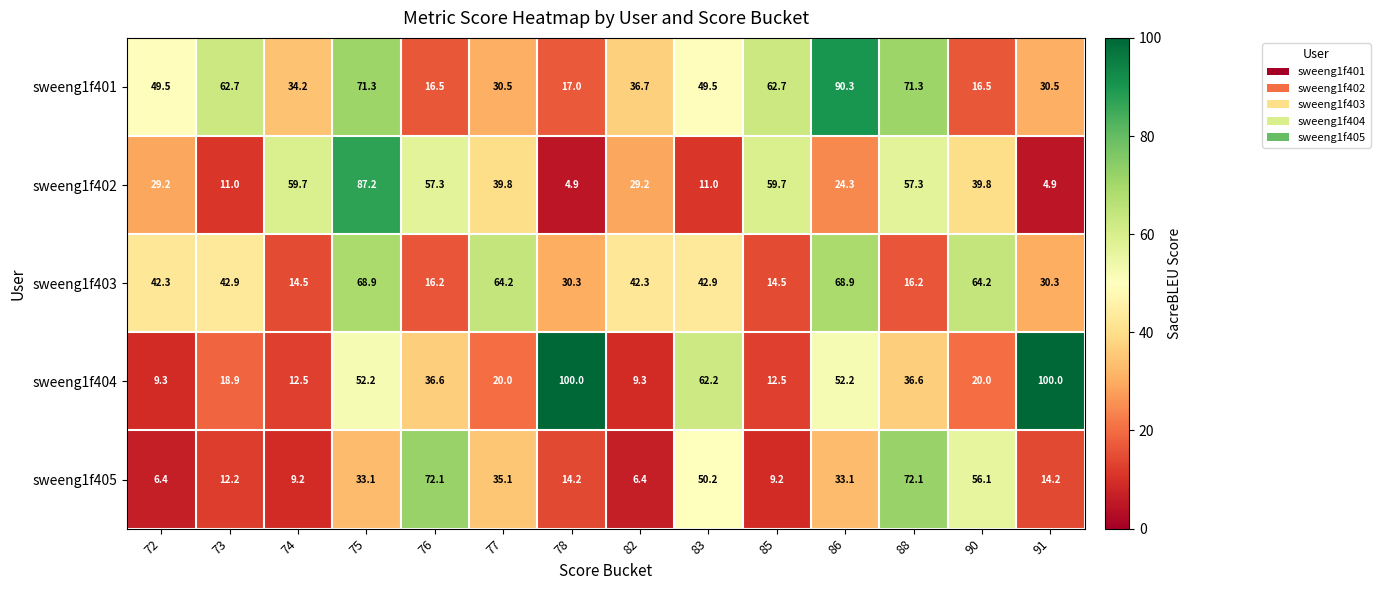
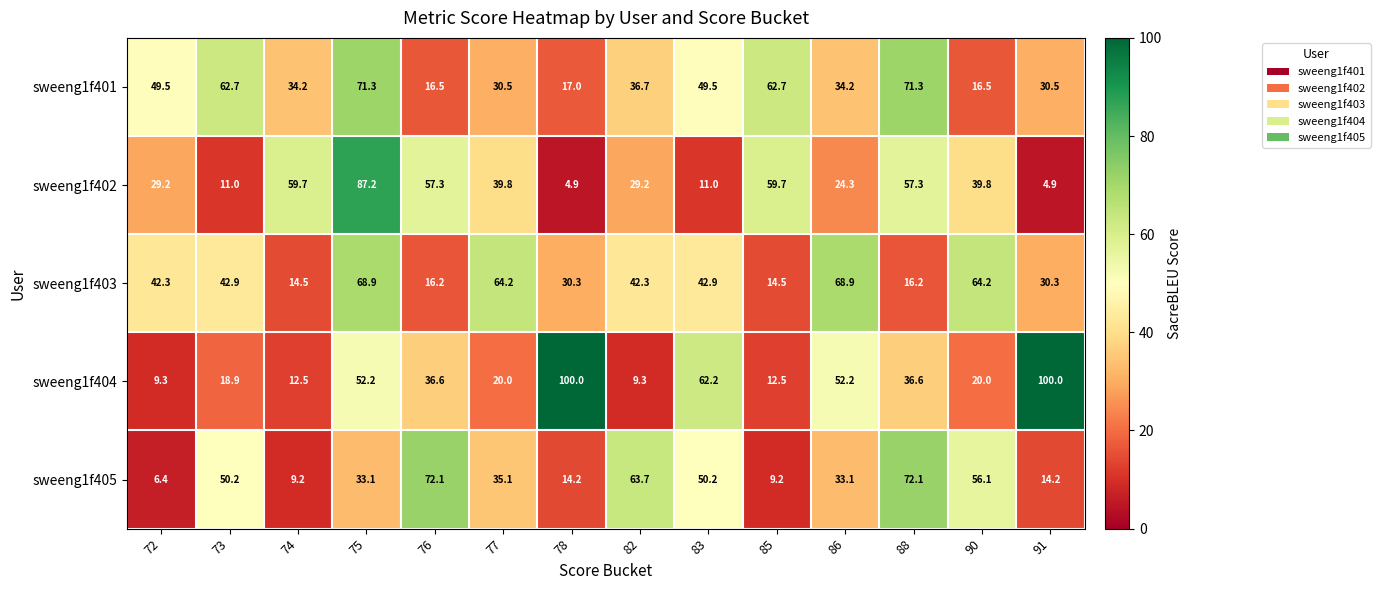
  {
    "sweeng1f401": {
      "72": 49.5,
      "73": 62.7,
      "74": 34.2,
      "75": 71.3,
      "76": 16.5,
      "77": 30.5,
      "78": 17.0,
      "82": 36.7,
      "83": 49.5,
      "85": 62.7,
-     "86": 90.3,
+     "86": 34.2,
      "88": 71.3,
      "90": 16.5,
      "91": 30.5
    },
    "sweeng1f402": {
      "72": 29.2,
      "73": 11.0,
      "74": 59.7,
      "75": 87.2,
      "76": 57.3,
      "77": 39.8,
      "78": 4.9,
      "82": 29.2,
      "83": 11.0,
      "85": 59.7,
      "86": 24.3,
      "88": 57.3,
      "90": 39.8,
      "91": 4.9
    },
    "sweeng1f403": {
      "72": 42.3,
      "73": 42.9,
      "74": 14.5,
      "75": 68.9,
      "76": 16.2,
      "77": 64.2,
      "78": 30.3,
      "82": 42.3,
      "83": 42.9,
      "85": 14.5,
      "86": 68.9,
      "88": 16.2,
      "90": 64.2,
      "91": 30.3
    },
    "sweeng1f404": {
      "72": 9.3,
      "73": 18.9,
      "74": 12.5,
      "75": 52.2,
      "76": 36.6,
      "77": 20.0,
      "78": 100.0,
      "82": 9.3,
      "83": 62.2,
      "85": 12.5,
      "86": 52.2,
      "88": 36.6,
      "90": 20.0,
      "91": 100.0
    },
    "sweeng1f405": {
      "72": 6.4,
-     "73": 12.2,
+     "73": 50.2,
      "74": 9.2,
      "75": 33.1,
      "76": 72.1,
      "77": 35.1,
      "78": 14.2,
-     "82": 6.4,
+     "82": 63.7,
      "83": 50.2,
      "85": 9.2,
      "86": 33.1,
      "88": 72.1,
      "90": 56.1,
      "91": 14.2
    }
  }
